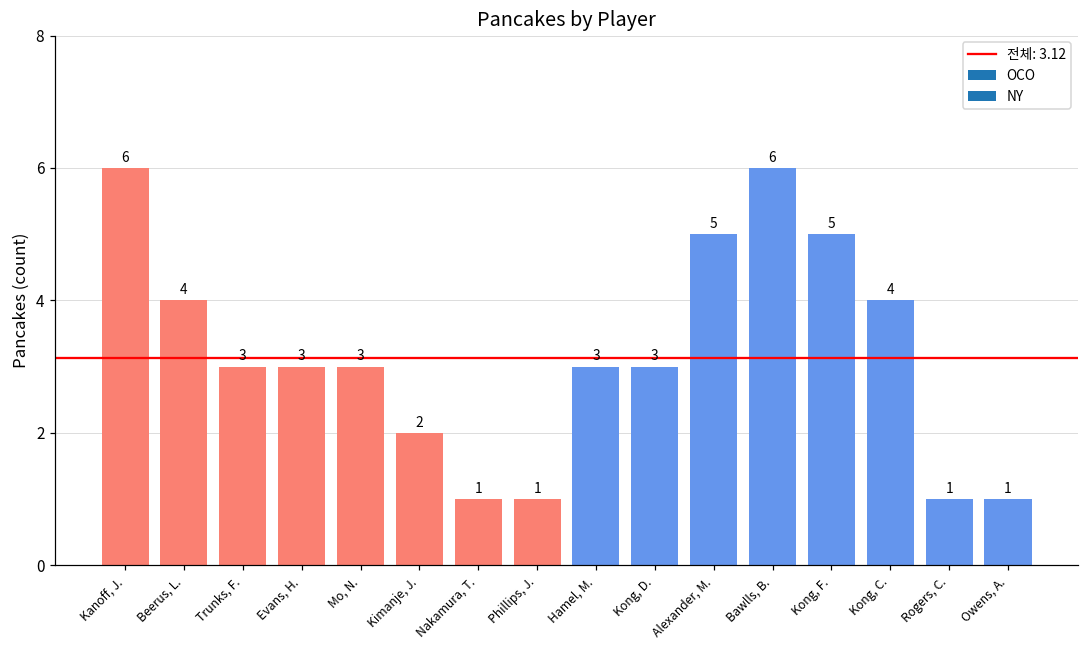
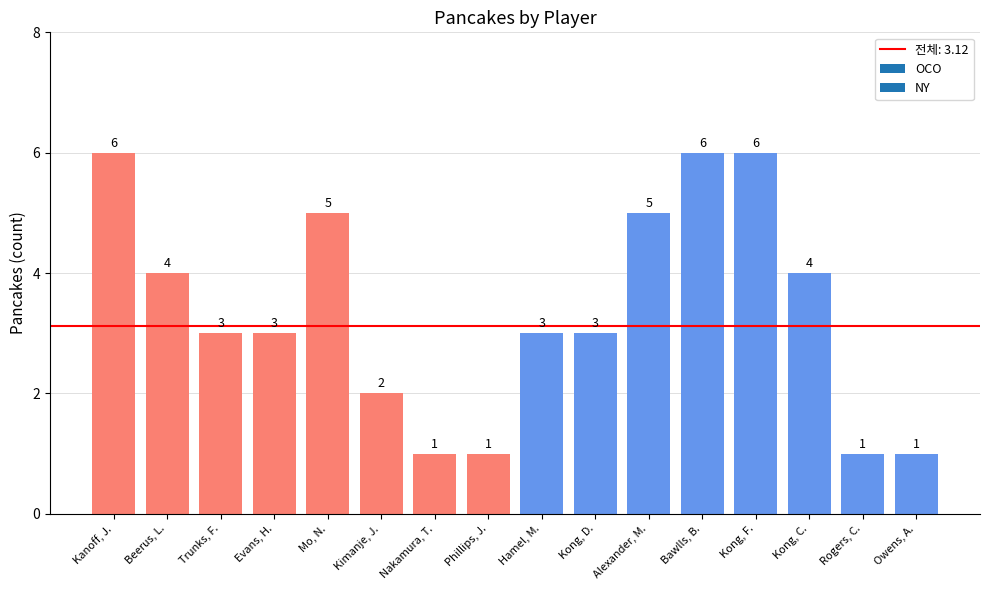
  {
    "Kanoff, J.": 6,
    "Beerus, L.": 4,
    "Trunks, F.": 3,
    "Evans, H.": 3,
-   "Mo, N.": 3,
+   "Mo, N.": 5,
    "Kimanje, J.": 2,
    "Nakamura, T.": 1,
    "Phillips, J.": 1,
    "Hamel, M.": 3,
    "Kong, D.": 3,
    "Alexander, M.": 5,
    "Bawlls, B.": 6,
-   "Kong, F.": 5,
+   "Kong, F.": 6,
    "Kong, C.": 4,
    "Rogers, C.": 1,
    "Owens, A.": 1
  }
